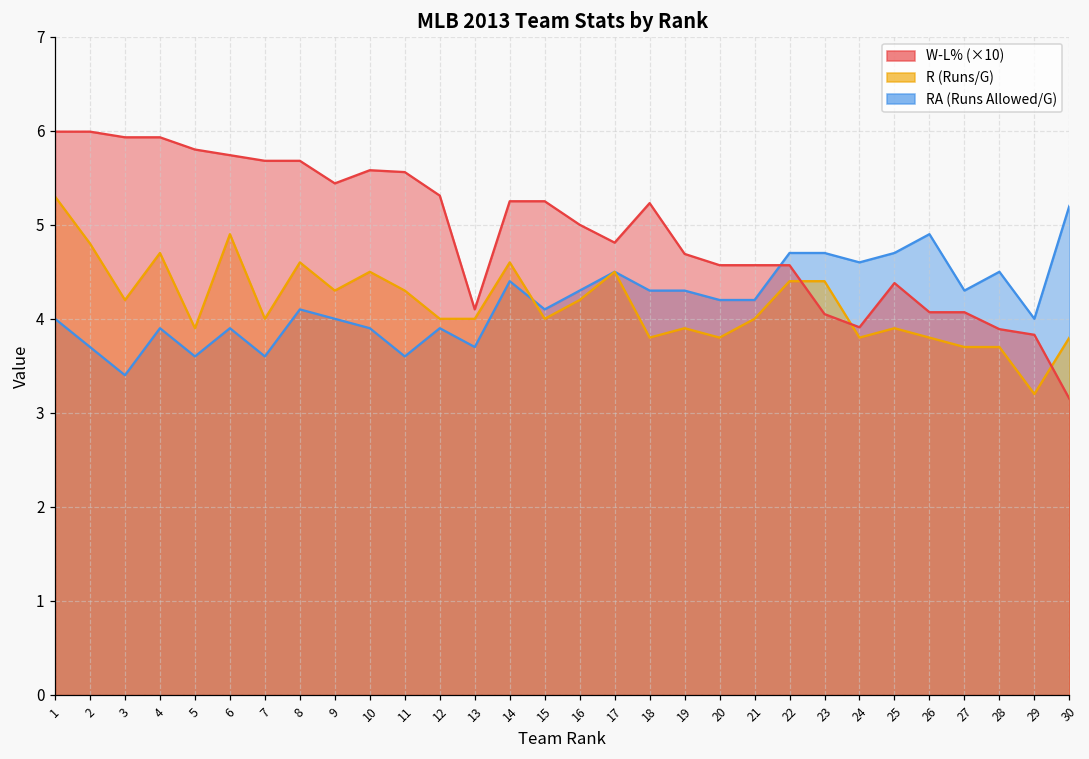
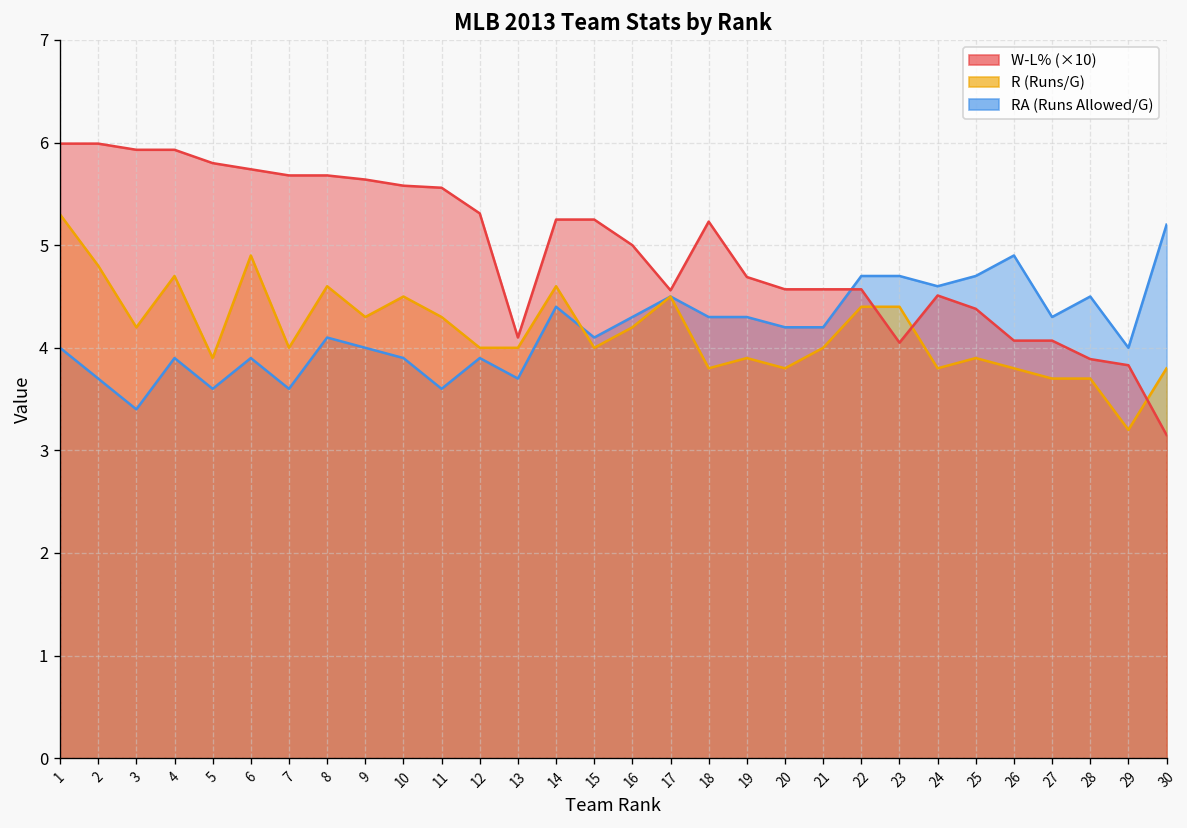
  {
    "W-L% (×10)": {
      "1": 6.0,
      "2": 6.0,
      "3": 5.9,
      "4": 5.9,
      "5": 5.8,
      "6": 5.7,
      "7": 5.7,
      "8": 5.7,
-     "9": 5.4,
+     "9": 5.6,
      "10": 5.6,
      "11": 5.6,
      "12": 5.3,
      "13": 4.1,
      "14": 5.3,
      "15": 5.3,
      "16": 5.0,
-     "17": 4.8,
+     "17": 4.6,
      "18": 5.2,
      "19": 4.7,
      "20": 4.6,
      "21": 4.6,
      "22": 4.6,
      "23": 4.1,
-     "24": 3.9,
+     "24": 4.5,
      "25": 4.4,
      "26": 4.1,
      "27": 4.1,
      "28": 3.9,
      "29": 3.8,
      "30": 3.2
    }
  }
